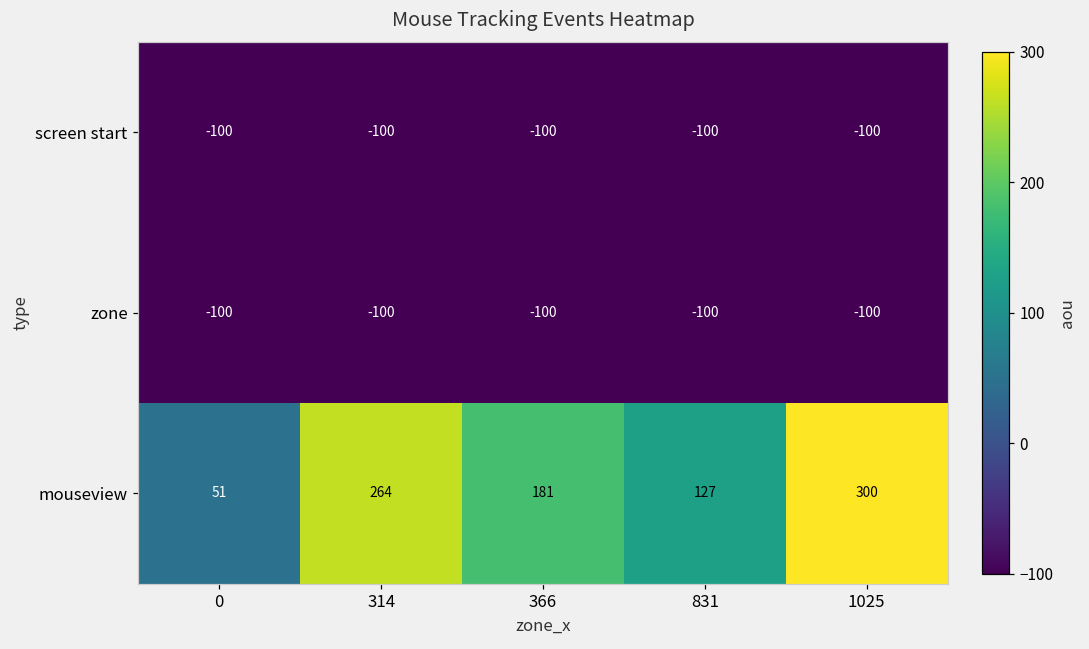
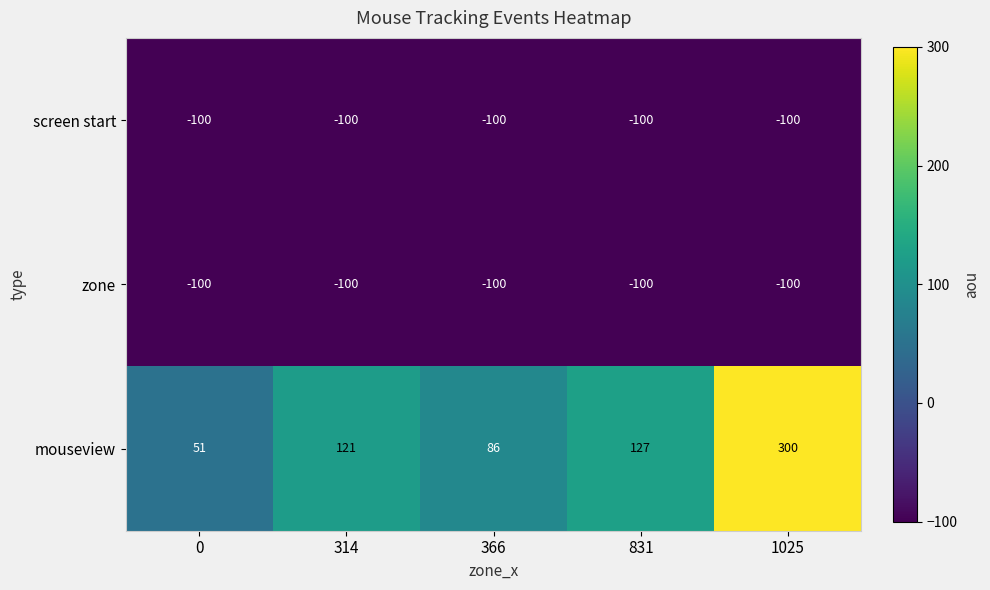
  {
    "screen start": {
      "0": -100,
      "314": -100,
      "366": -100,
      "831": -100,
      "1025": -100
    },
    "zone": {
      "0": -100,
      "314": -100,
      "366": -100,
      "831": -100,
      "1025": -100
    },
    "mouseview": {
      "0": 51,
-     "314": 264,
-     "366": 181,
+     "314": 121,
+     "366": 86,
      "831": 127,
      "1025": 300
    }
  }
